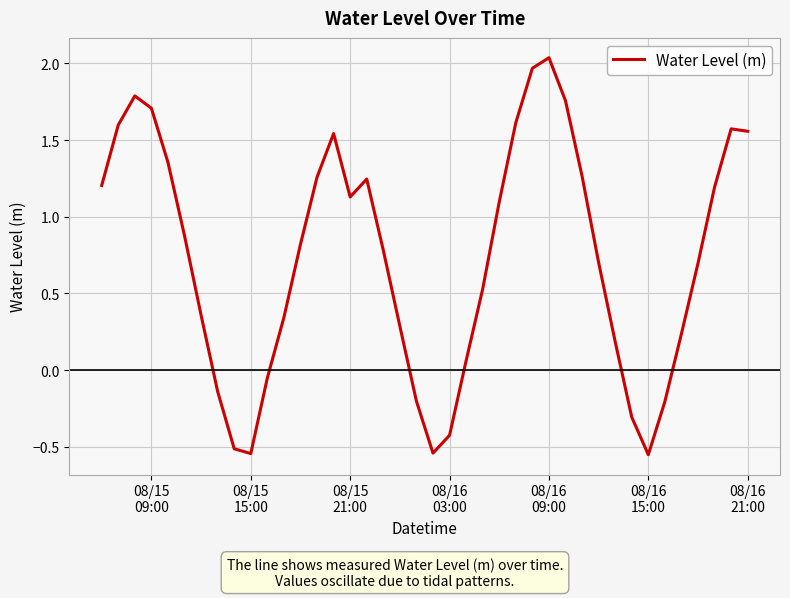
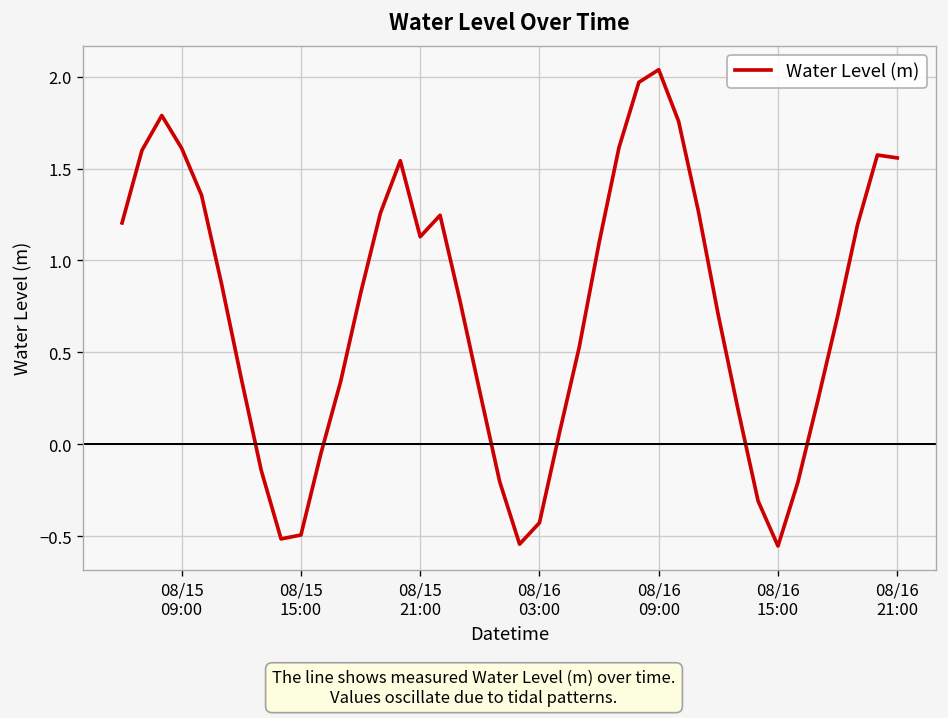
  {
-   "08/15 09:00": 1.71,
-   "08/15 15:00": -0.54,
+   "08/15 09:00": 1.61,
+   "08/15 15:00": -0.49,
    "08/15 21:00": 1.13,
    "08/16 03:00": -0.43,
    "08/16 09:00": 2.04,
    "08/16 15:00": -0.55,
    "08/16 21:00": 1.56
  }
